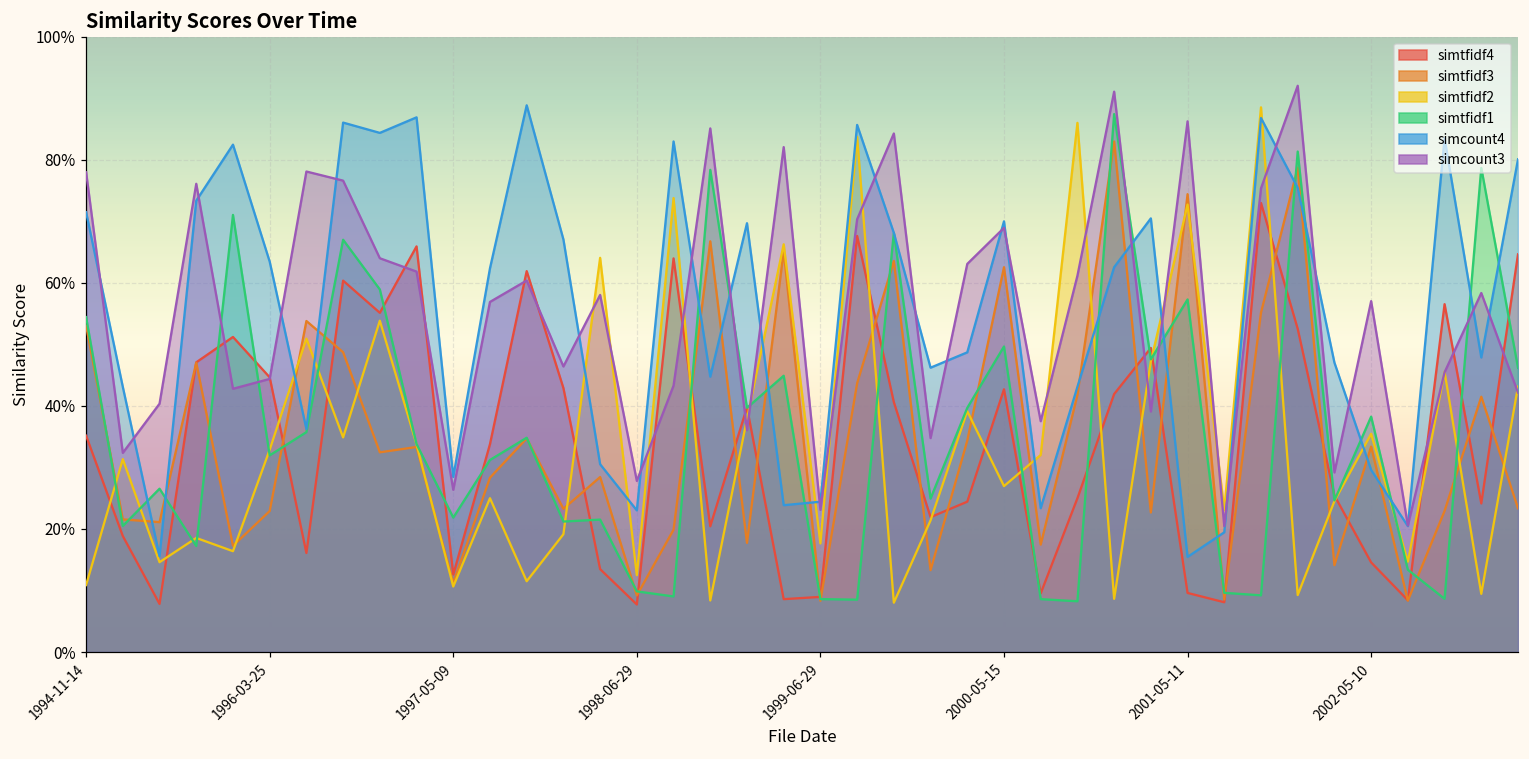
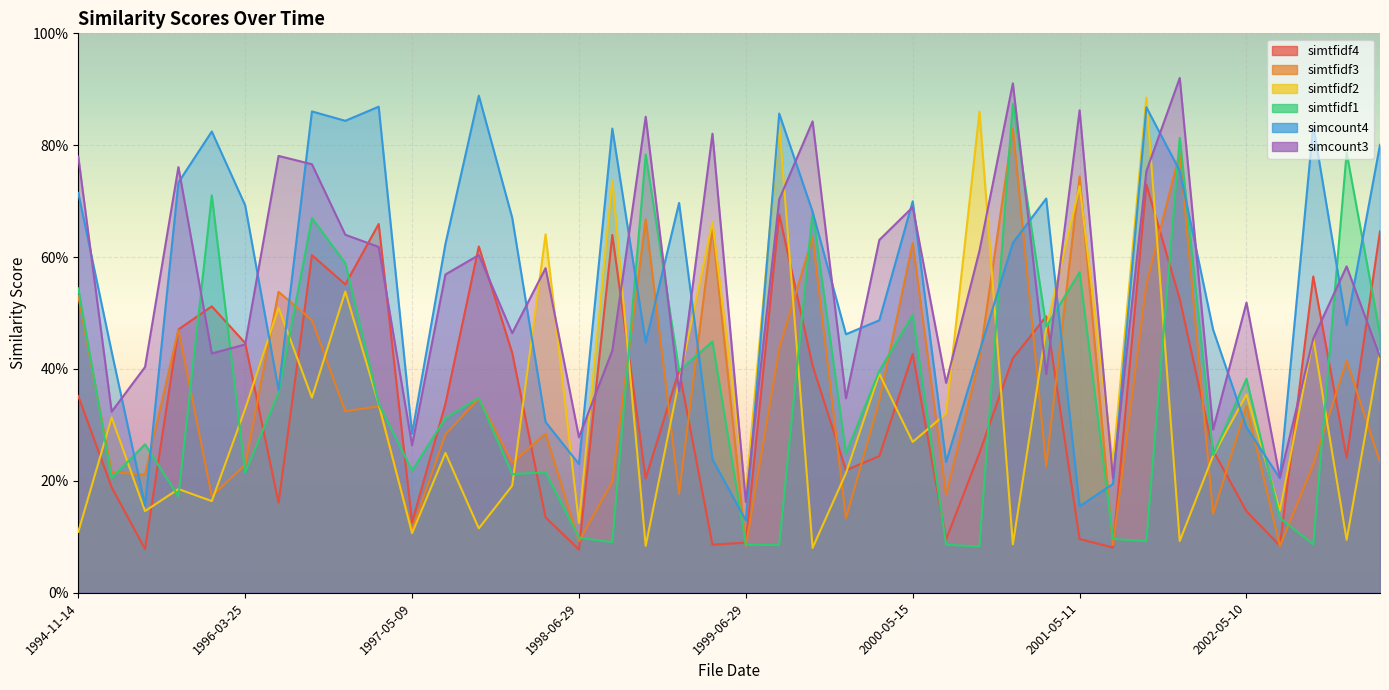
  {
    "simtfidf1": {
      "1994-11-14": "54%",
-     "1996-03-25": "32%",
+     "1996-03-25": "21%",
      "1997-05-09": "22%",
      "1998-06-29": "10%",
      "2000-05-15": "50%",
      "2001-05-11": "57%",
      "2002-05-10": "38%"
    },
    "simcount4": {
      "1994-11-14": "71%",
-     "1996-03-25": "63%",
+     "1996-03-25": "69%",
      "1997-05-09": "28%",
      "1998-06-29": "23%",
-     "1999-06-29": "24%",
+     "1999-06-29": "13%",
      "2000-05-15": "70%",
      "2001-05-11": "15%",
      "2002-05-10": "30%"
    },
    "simcount3": {
      "1994-11-14": "78%",
      "1997-05-09": "26%",
      "1998-06-29": "28%",
-     "1999-06-29": "23%",
+     "1999-06-29": "16%",
      "2000-05-15": "69%",
      "2001-05-11": "86%",
-     "2002-05-10": "57%"
+     "2002-05-10": "52%"
    }
  }
